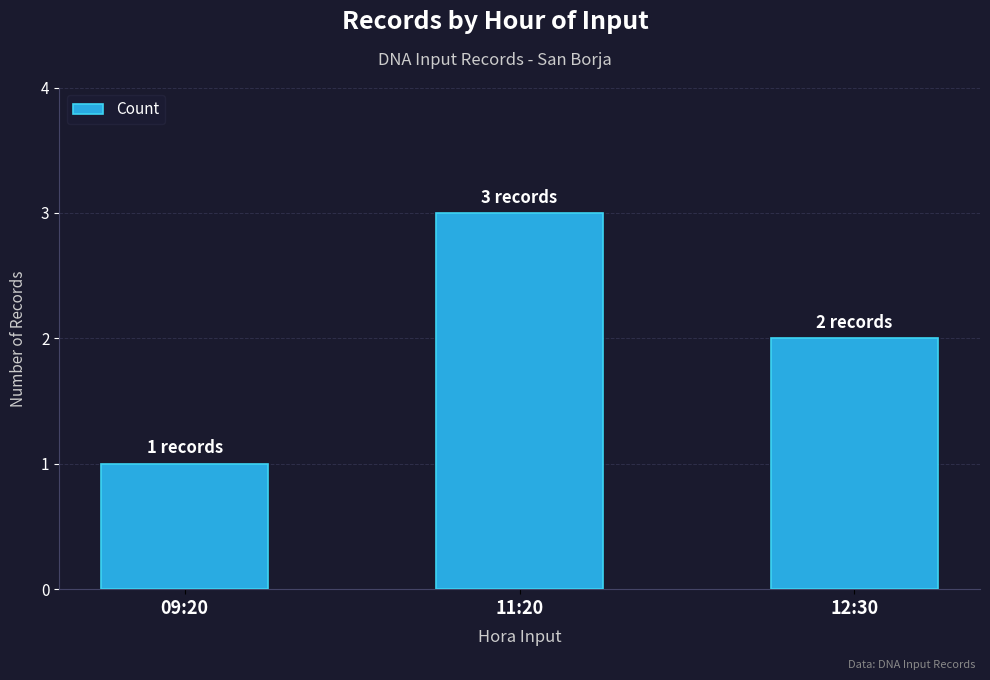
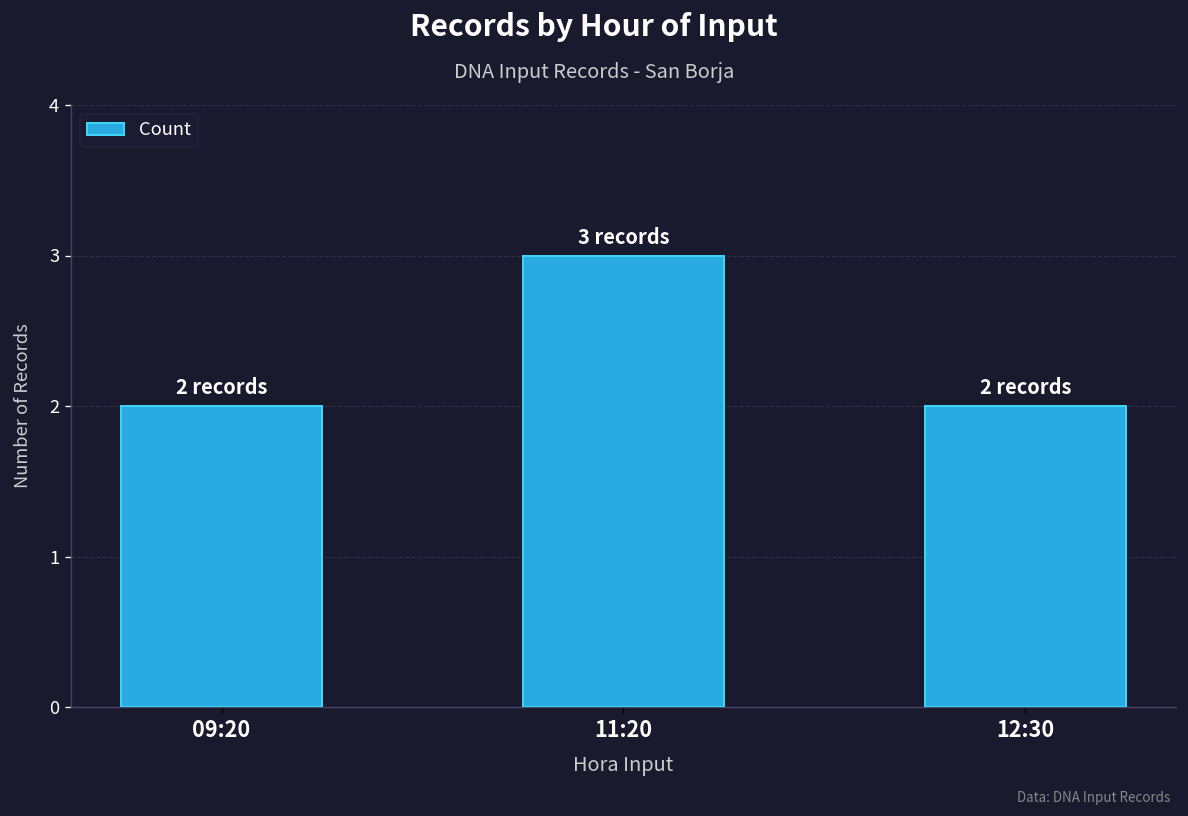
  {
-   "09:20": 1,
+   "09:20": 2,
    "11:20": 3,
    "12:30": 2
  }
